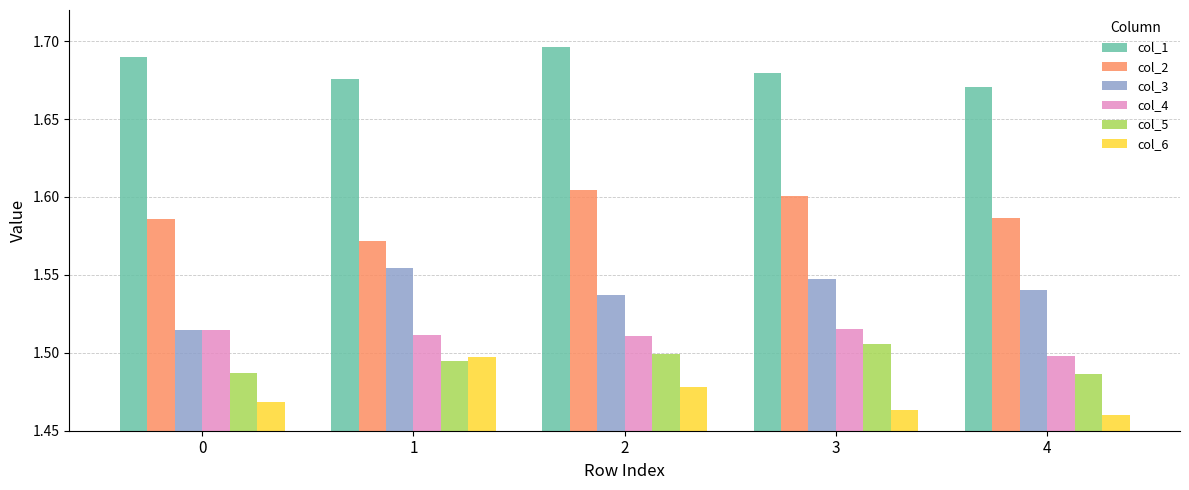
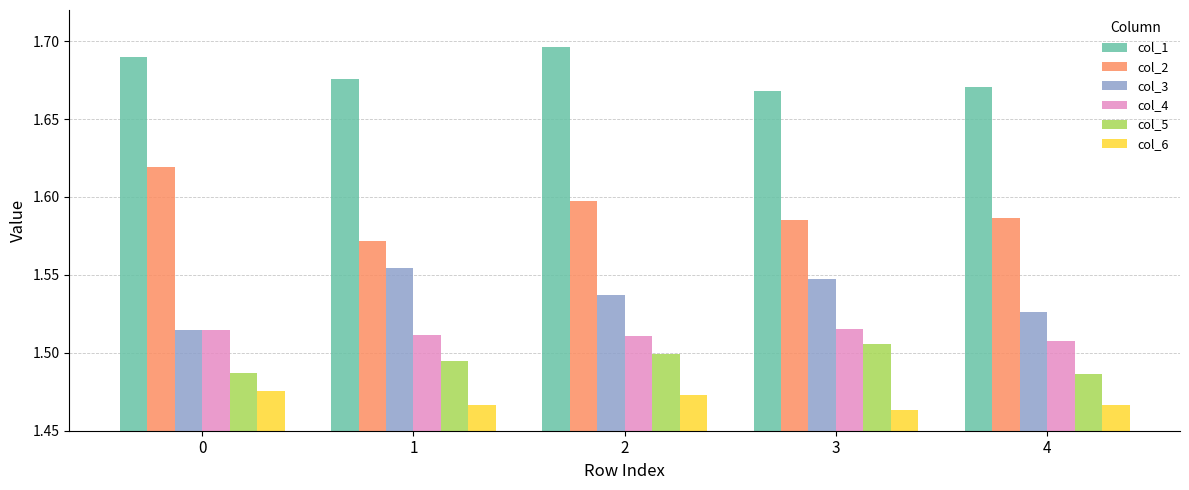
  {
    "col_1": {
      "0": 1.690,
      "1": 1.676,
      "2": 1.696,
-     "3": 1.680,
+     "3": 1.668,
      "4": 1.671
    },
    "col_2": {
-     "0": 1.586,
+     "0": 1.619,
      "1": 1.571,
-     "2": 1.604,
-     "3": 1.601,
+     "2": 1.597,
+     "3": 1.585,
      "4": 1.587
    },
    "col_3": {
      "0": 1.515,
      "1": 1.555,
      "2": 1.537,
      "3": 1.547,
-     "4": 1.540
+     "4": 1.526
    },
    "col_4": {
      "0": 1.515,
      "1": 1.511,
      "2": 1.511,
      "3": 1.515,
-     "4": 1.498
+     "4": 1.507
    },
    "col_5": {
      "0": 1.487,
      "1": 1.495,
      "2": 1.499,
      "3": 1.506,
      "4": 1.486
    },
    "col_6": {
-     "0": 1.469,
-     "1": 1.497,
-     "2": 1.478,
+     "0": 1.475,
+     "1": 1.466,
+     "2": 1.473,
      "3": 1.463,
-     "4": 1.460
+     "4": 1.466
    }
  }
